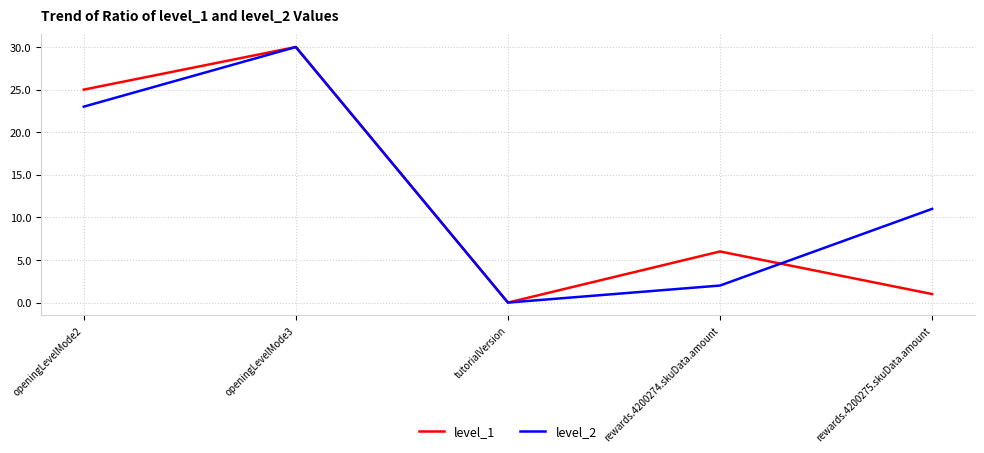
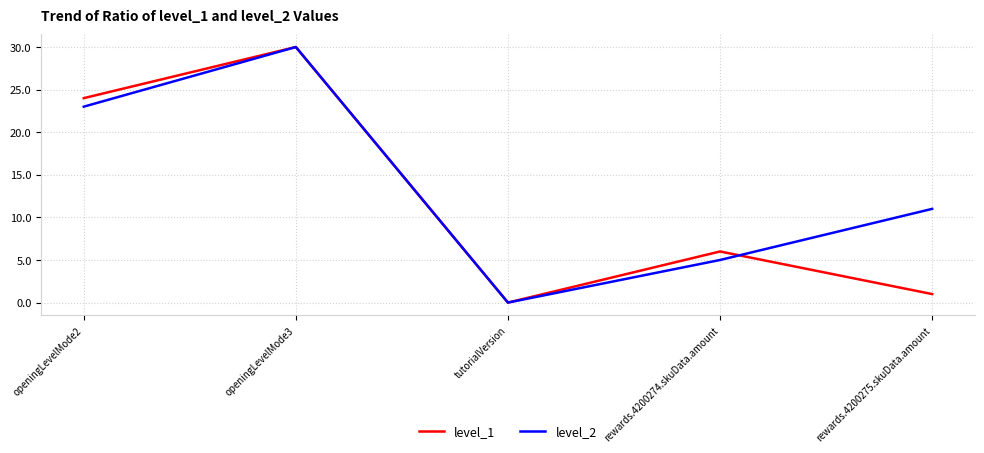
  {
    "level_1": {
-     "openingLevelMode2": 25,
+     "openingLevelMode2": 24,
      "rewards.4200274.skuData.amount": 6,
      "rewards.4200275.skuData.amount": 1
    },
    "level_2": {
      "openingLevelMode2": 23,
-     "rewards.4200274.skuData.amount": 2,
+     "rewards.4200274.skuData.amount": 5,
      "rewards.4200275.skuData.amount": 11
    }
  }
